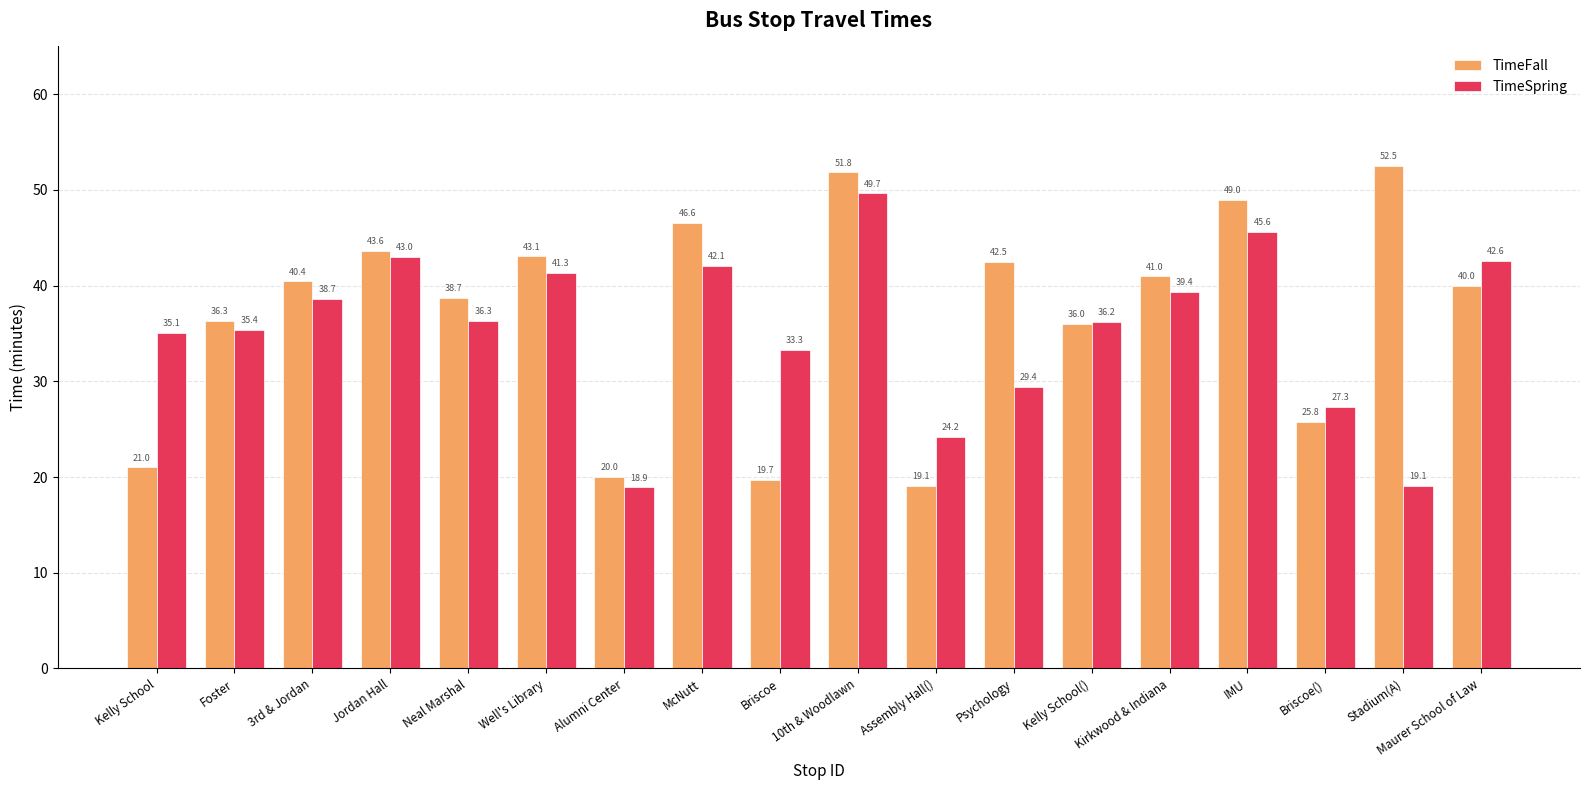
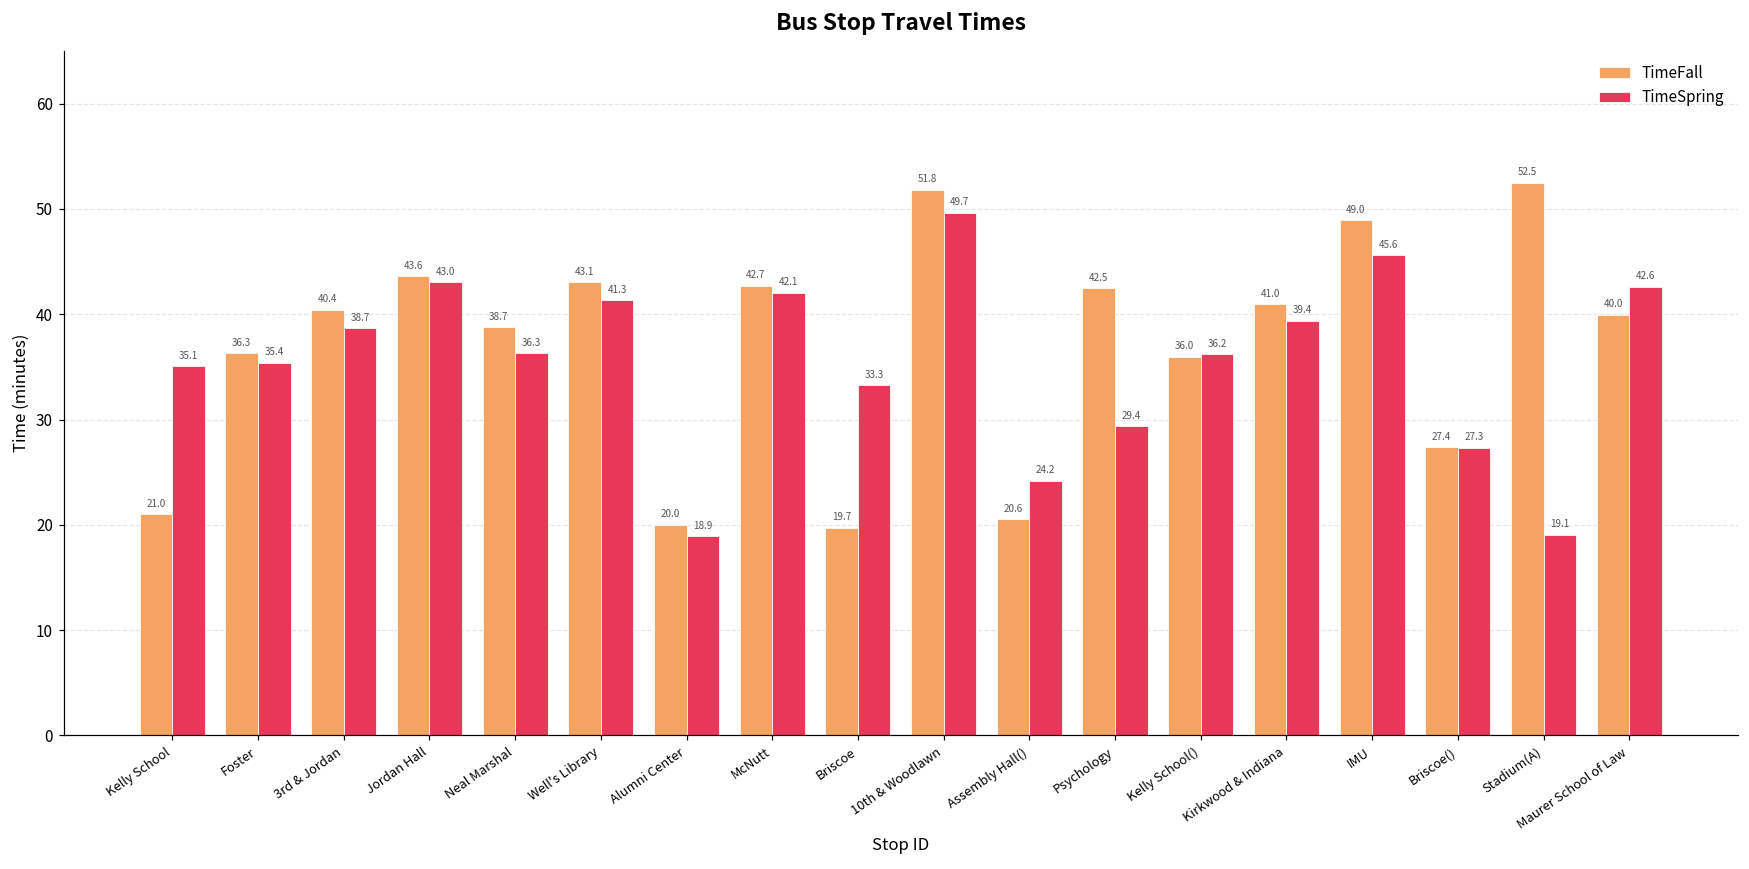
  {
    "TimeFall": {
      "Kelly School": 21.0,
      "Foster": 36.3,
      "3rd & Jordan": 40.4,
      "Jordan Hall": 43.6,
      "Neal Marshal": 38.7,
      "Well's Library": 43.1,
      "Alumni Center": 20.0,
-     "McNutt": 46.6,
+     "McNutt": 42.7,
      "Briscoe": 19.7,
      "10th & Woodlawn": 51.8,
-     "Assembly Hall()": 19.1,
+     "Assembly Hall()": 20.6,
      "Psychology": 42.5,
      "Kelly School()": 36.0,
      "Kirkwood & Indiana": 41.0,
      "IMU": 49.0,
-     "Briscoe()": 25.8,
+     "Briscoe()": 27.4,
      "Stadium(A)": 52.5,
      "Maurer School of Law": 40.0
    },
    "TimeSpring": {
      "Kelly School": 35.1,
      "Foster": 35.4,
      "3rd & Jordan": 38.7,
      "Jordan Hall": 43.0,
      "Neal Marshal": 36.3,
      "Well's Library": 41.3,
      "Alumni Center": 18.9,
      "McNutt": 42.1,
      "Briscoe": 33.3,
      "10th & Woodlawn": 49.7,
      "Assembly Hall()": 24.2,
      "Psychology": 29.4,
      "Kelly School()": 36.2,
      "Kirkwood & Indiana": 39.4,
      "IMU": 45.6,
      "Briscoe()": 27.3,
      "Stadium(A)": 19.1,
      "Maurer School of Law": 42.6
    }
  }
